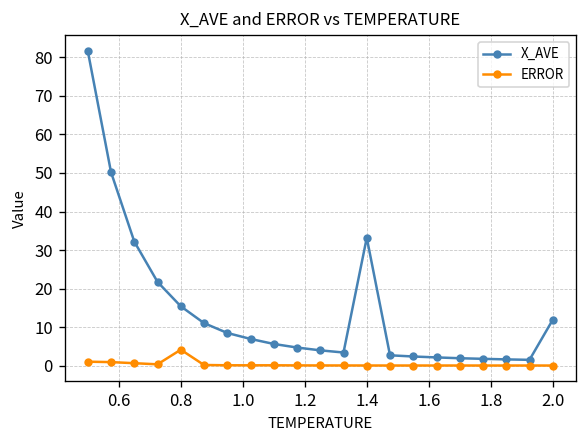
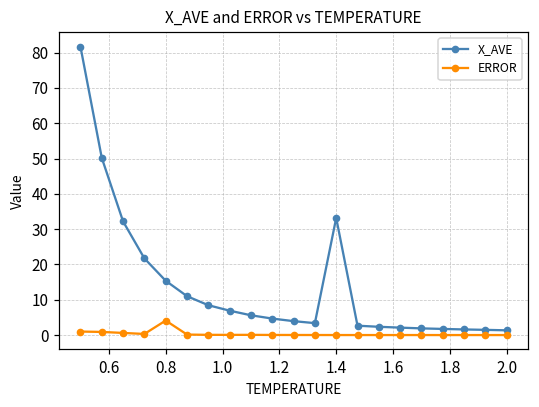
  {
    "X_AVE": {
      "0.8": 15,
      "1.4": 33,
-     "2.0": 12
+     "2.0": 1
    },
    "ERROR": {
      "0.8": 4,
      "1.4": 0,
      "2.0": 0
    }
  }
